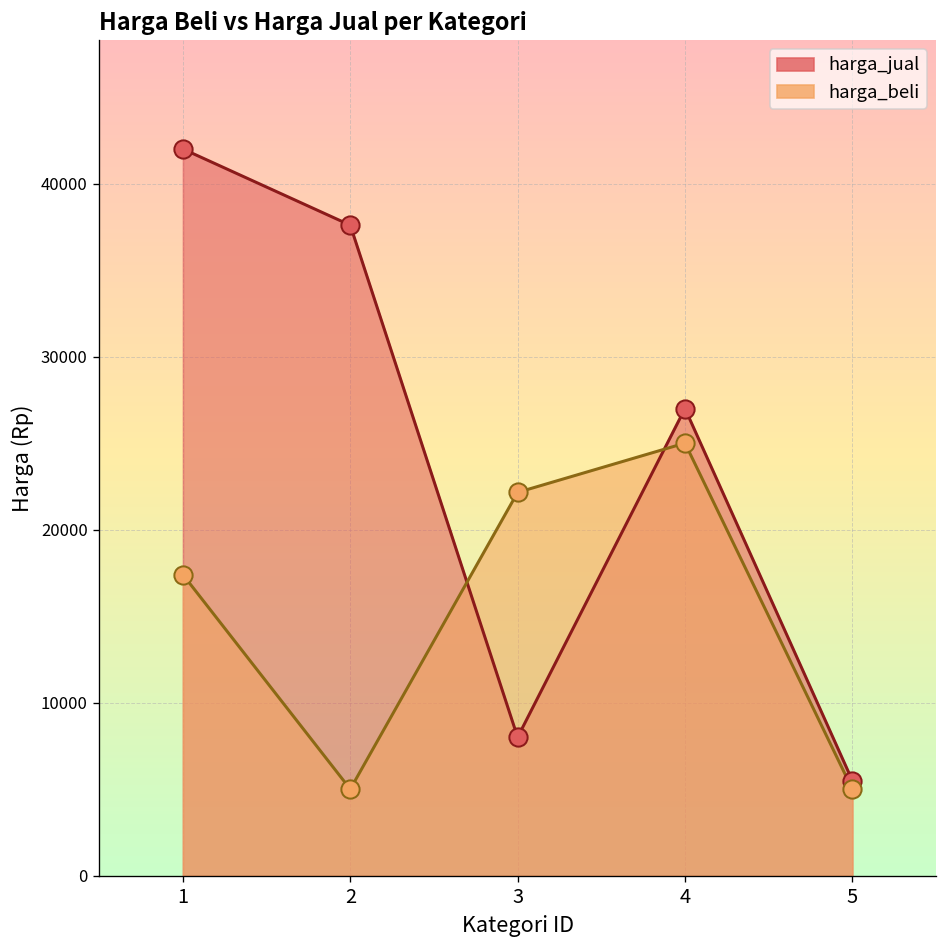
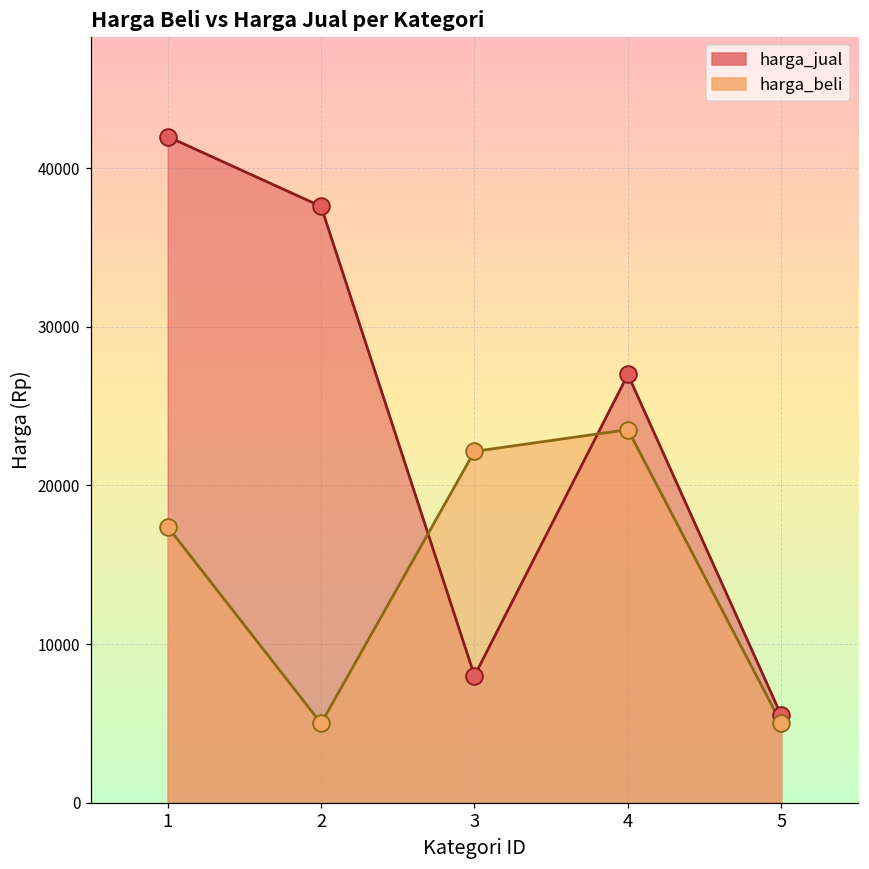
  {
    "harga_jual": {
      "1": 42000,
      "2": 37600,
      "3": 8000,
      "4": 27000,
      "5": 5500
    },
    "harga_beli": {
      "1": 17400,
      "2": 5000,
      "3": 22200,
-     "4": 25000,
+     "4": 23500,
      "5": 5000
    }
  }
